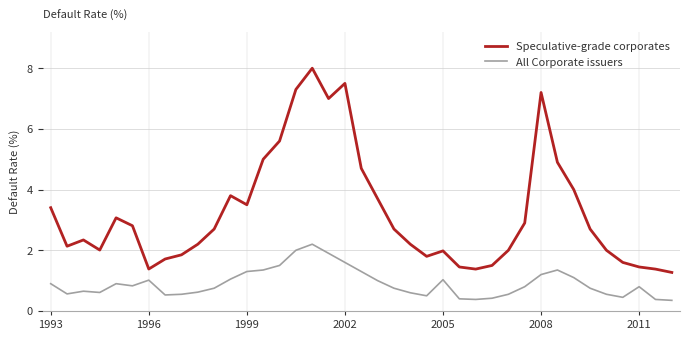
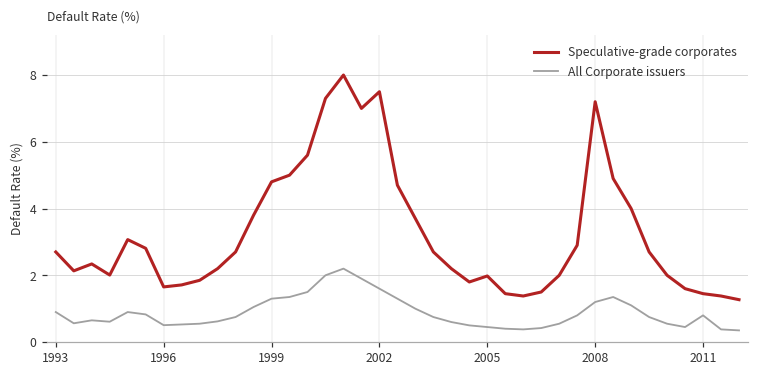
  {
    "Speculative-grade corporates": {
-     "1993": 3.4,
-     "1996": 1.4,
-     "1999": 3.5,
+     "1993": 2.7,
+     "1996": 1.7,
+     "1999": 4.8,
      "2002": 7.5,
      "2005": 2.0,
      "2008": 7.2,
      "2011": 1.5
    },
    "All Corporate issuers": {
      "1993": 0.9,
-     "1996": 1.0,
+     "1996": 0.5,
      "1999": 1.3,
      "2002": 1.6,
-     "2005": 1.0,
+     "2005": 0.4,
      "2008": 1.2,
      "2011": 0.8
    }
  }
